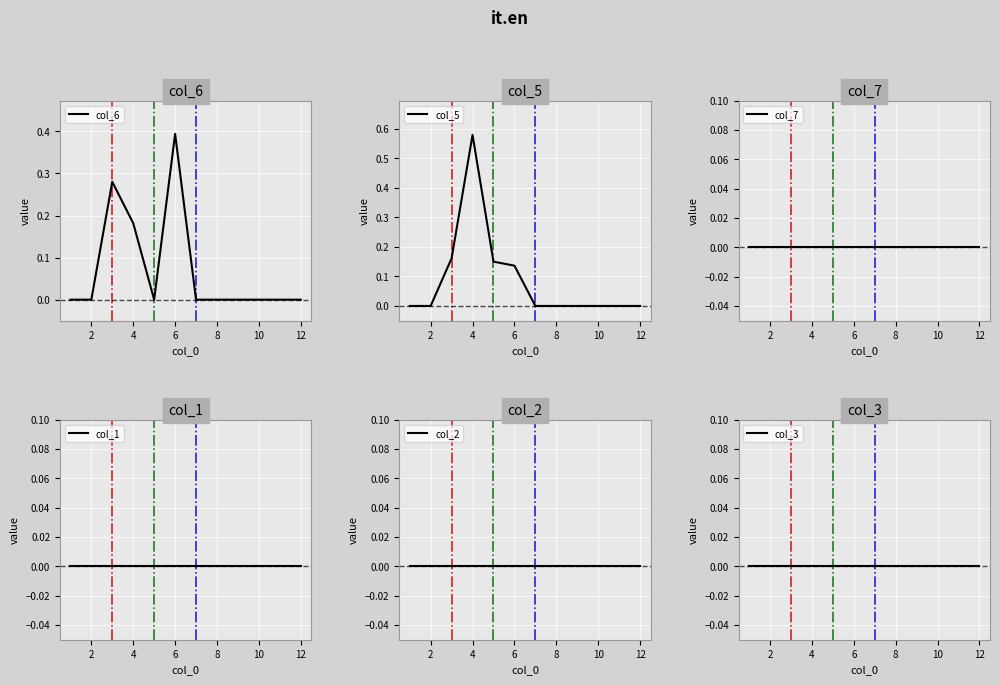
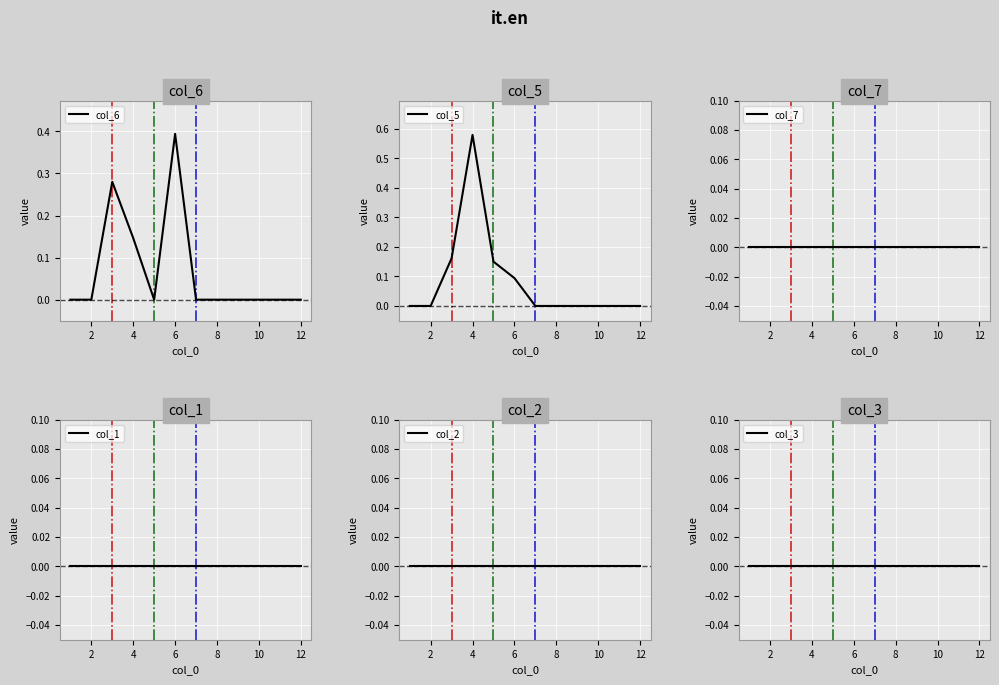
  {
    "col_6": {
      "2": 0.00,
-     "4": 0.18,
+     "4": 0.15,
      "6": 0.39,
      "8": 0.00,
      "10": 0.00,
      "12": 0.00
    },
    "col_5": {
      "2": 0.00,
      "4": 0.58,
-     "6": 0.14,
+     "6": 0.09,
      "8": 0.00,
      "10": 0.00,
      "12": 0.00
    },
    "col_7": {
      "2": 0.000,
      "4": 0.000,
      "6": 0.000,
      "8": 0.000,
      "10": 0.000,
      "12": 0.000
    },
    "col_1": {
      "2": 0.000,
      "4": 0.000,
      "6": 0.000,
      "8": 0.000,
      "10": 0.000,
      "12": 0.000
    },
    "col_2": {
      "2": 0.000,
      "4": 0.000,
      "6": 0.000,
      "8": 0.000,
      "10": 0.000,
      "12": 0.000
    },
    "col_3": {
      "2": 0.000,
      "4": 0.000,
      "6": 0.000,
      "8": 0.000,
      "10": 0.000,
      "12": 0.000
    }
  }
